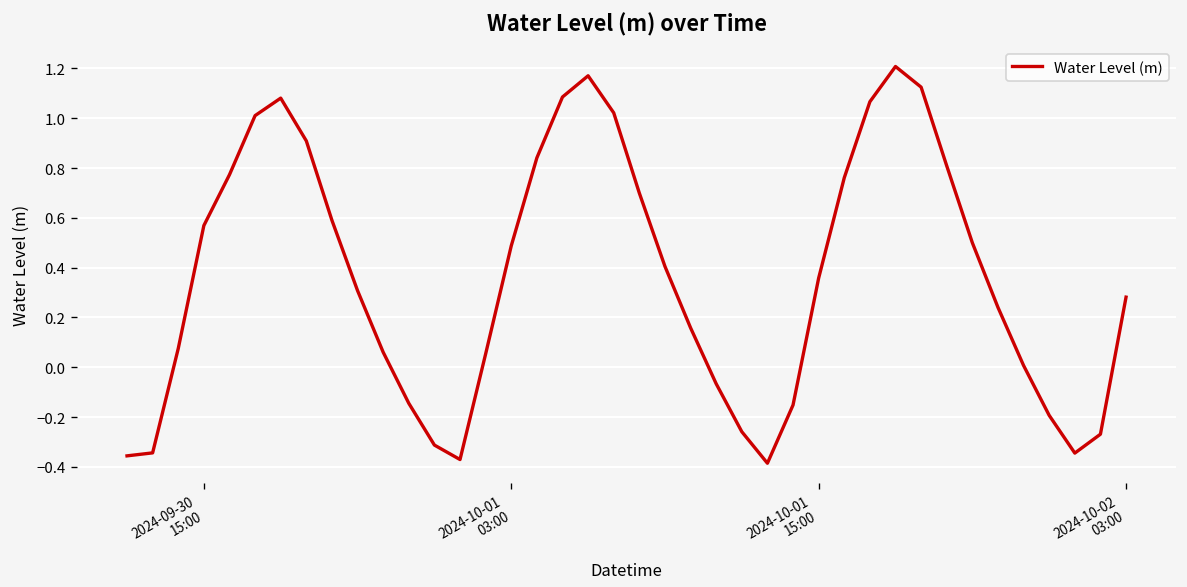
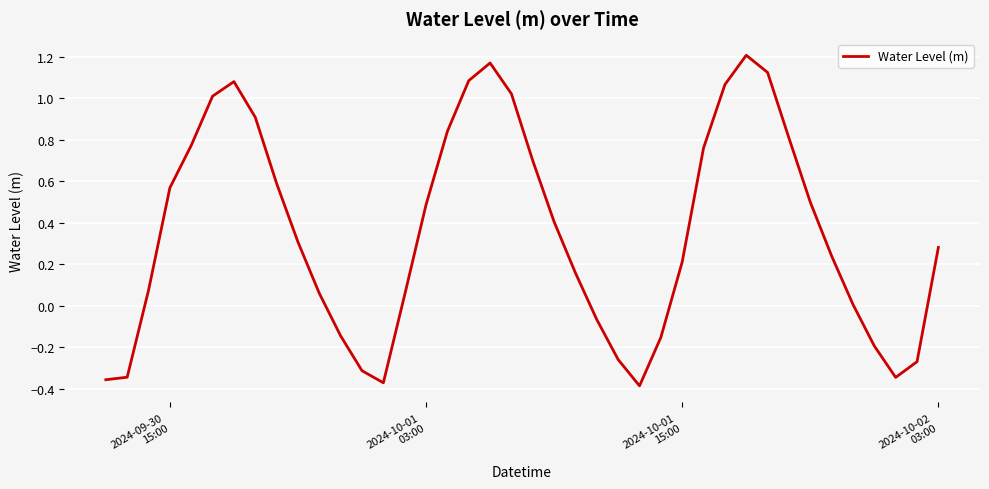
  {
    "2024-09-30 15:00": 0.57,
    "2024-10-01 03:00": 0.49,
-   "2024-10-01 15:00": 0.36,
+   "2024-10-01 15:00": 0.21,
    "2024-10-02 03:00": 0.28
  }
